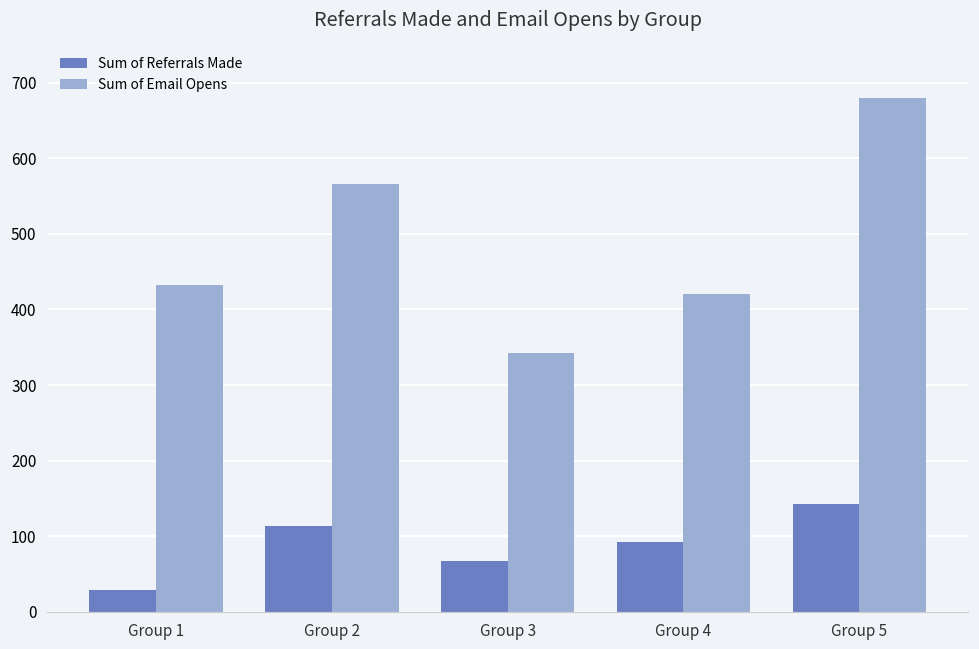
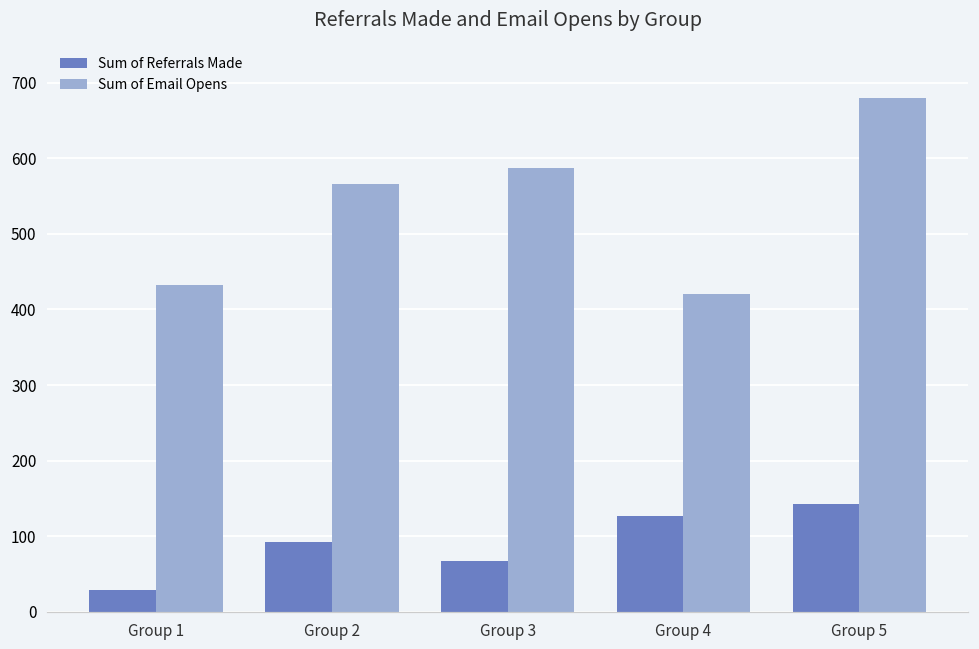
  {
    "Sum of Referrals Made": {
      "Group 1": 30,
-     "Group 2": 110,
+     "Group 2": 90,
      "Group 3": 70,
-     "Group 4": 90,
+     "Group 4": 130,
      "Group 5": 140
    },
    "Sum of Email Opens": {
      "Group 1": 430,
      "Group 2": 570,
-     "Group 3": 340,
+     "Group 3": 590,
      "Group 4": 420,
      "Group 5": 680
    }
  }
